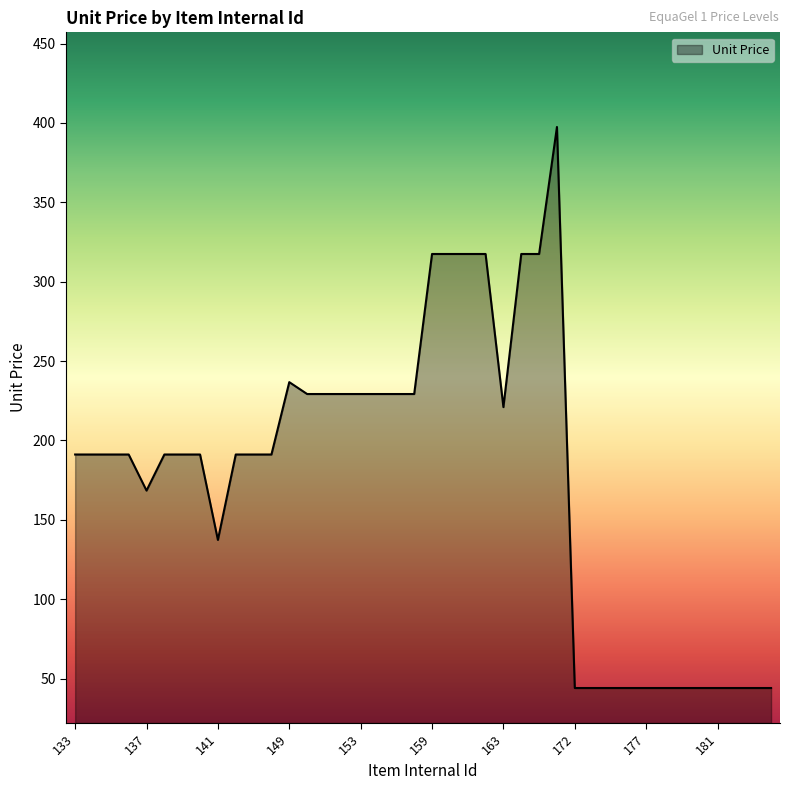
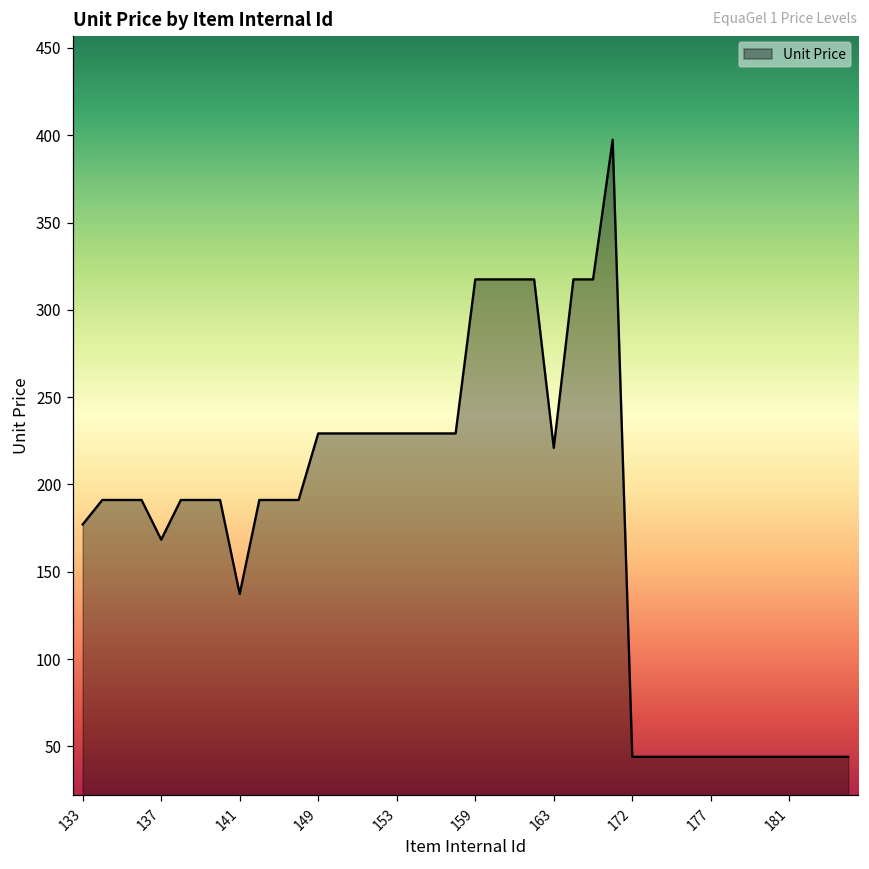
  {
-   "133": 191,
+   "133": 177,
    "137": 168,
    "141": 137,
-   "149": 237,
+   "149": 229,
    "153": 229,
    "159": 317,
    "163": 221,
    "172": 44,
    "177": 44,
    "181": 44
  }
